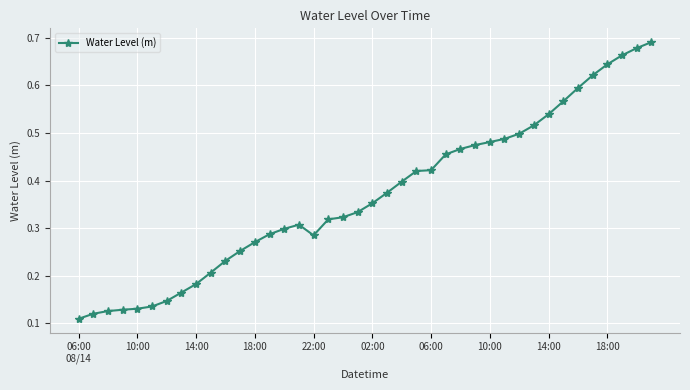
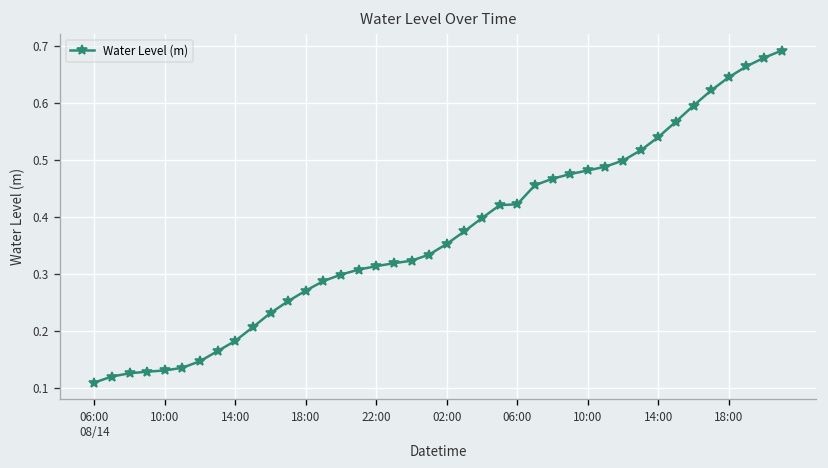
  {
    "06:00 08/14": 0.11,
-   "22:00": 0.28,
+   "22:00": 0.31,
    "02:00": 0.35,
    "06:00": 0.42
  }
